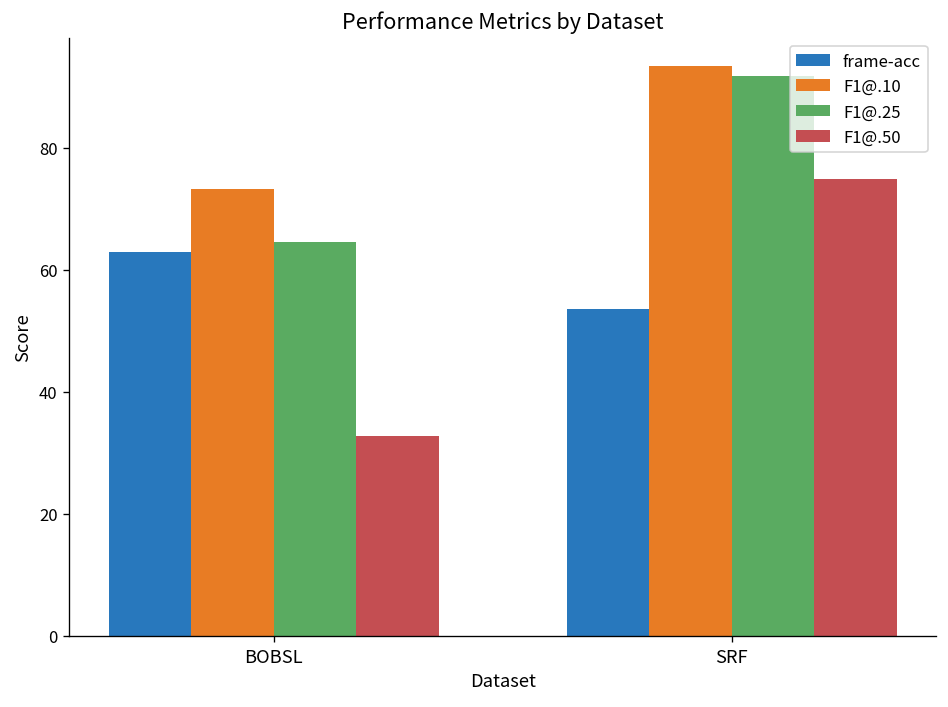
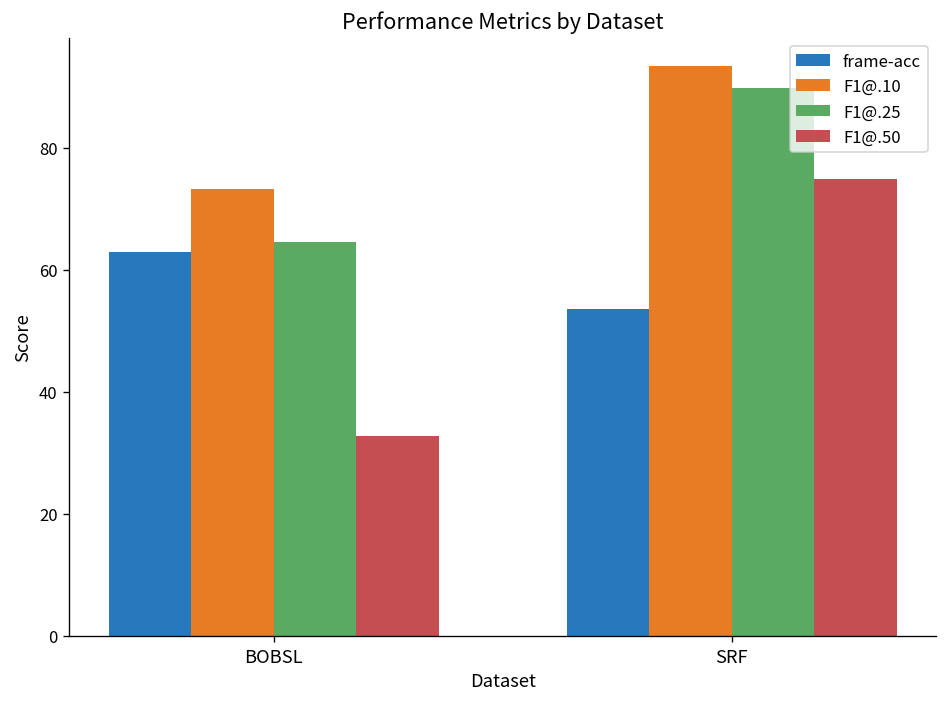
  {
    "frame-acc": {
      "BOBSL": 63,
      "SRF": 54
    },
    "F1@.10": {
      "BOBSL": 73,
      "SRF": 93
    },
    "F1@.25": {
      "BOBSL": 64,
-     "SRF": 92
+     "SRF": 90
    },
    "F1@.50": {
      "BOBSL": 33,
      "SRF": 75
    }
  }
